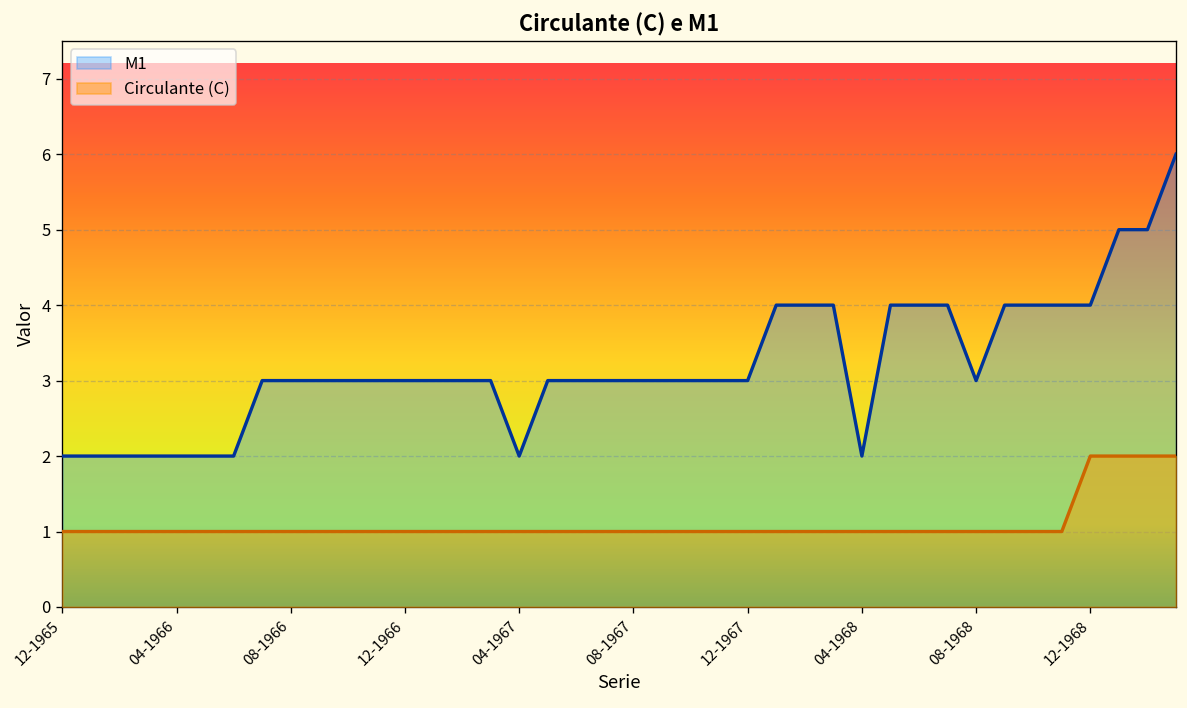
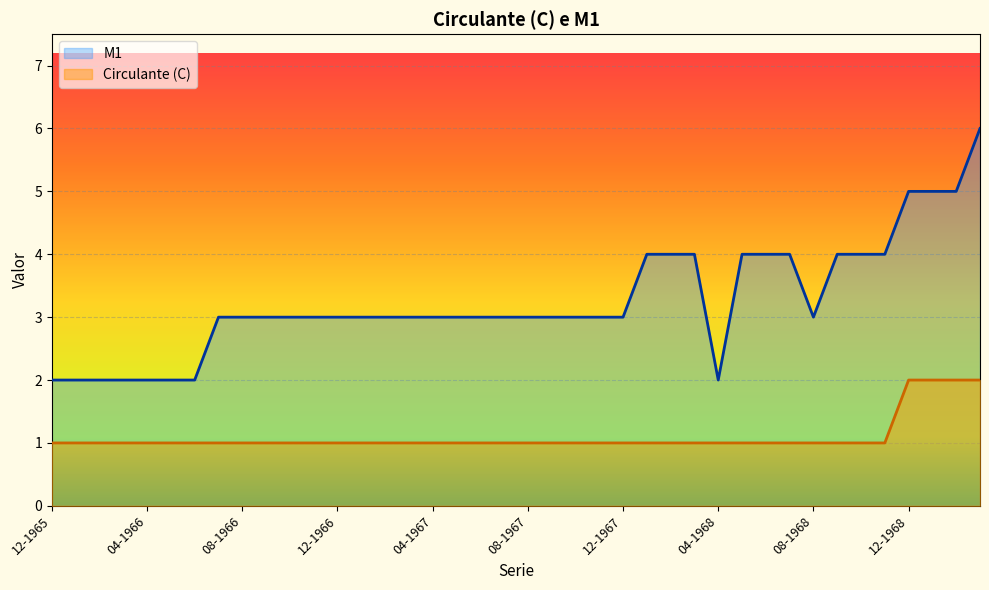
  {
    "M1": {
      "12-1965": 2,
      "04-1966": 2,
      "08-1966": 3,
      "12-1966": 3,
-     "04-1967": 2,
+     "04-1967": 3,
      "08-1967": 3,
      "12-1967": 3,
      "04-1968": 2,
      "08-1968": 3,
-     "12-1968": 4
+     "12-1968": 5
    },
    "Circulante (C)": {
      "12-1965": 1,
      "04-1966": 1,
      "08-1966": 1,
      "12-1966": 1,
      "04-1967": 1,
      "08-1967": 1,
      "12-1967": 1,
      "04-1968": 1,
      "08-1968": 1,
      "12-1968": 2
    }
  }
